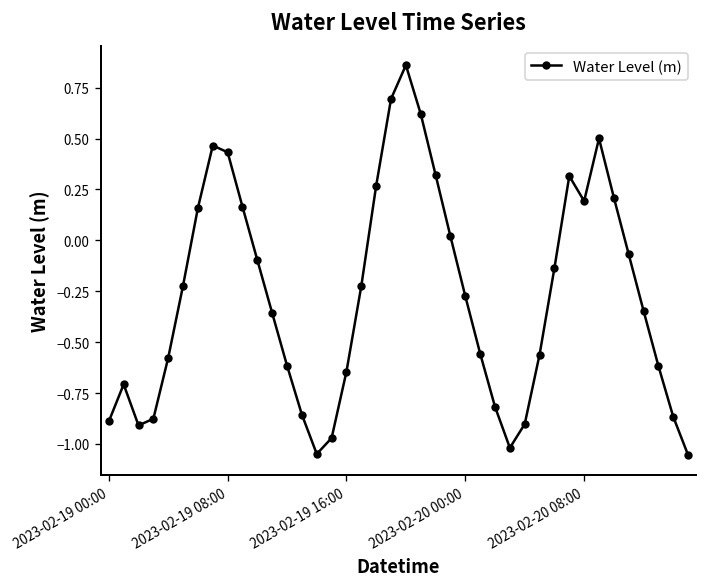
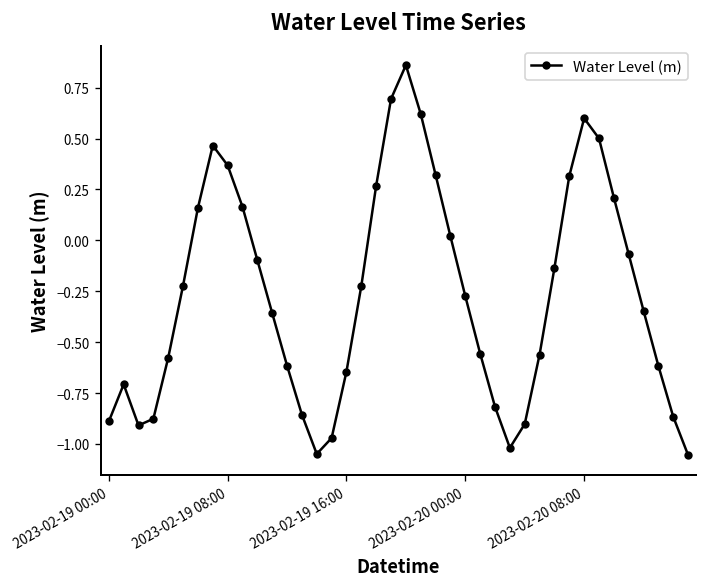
  {
    "2023-02-19 00:00": -0.89,
-   "2023-02-19 08:00": 0.43,
+   "2023-02-19 08:00": 0.37,
    "2023-02-19 16:00": -0.64,
    "2023-02-20 00:00": -0.27,
-   "2023-02-20 08:00": 0.19
+   "2023-02-20 08:00": 0.60
  }
